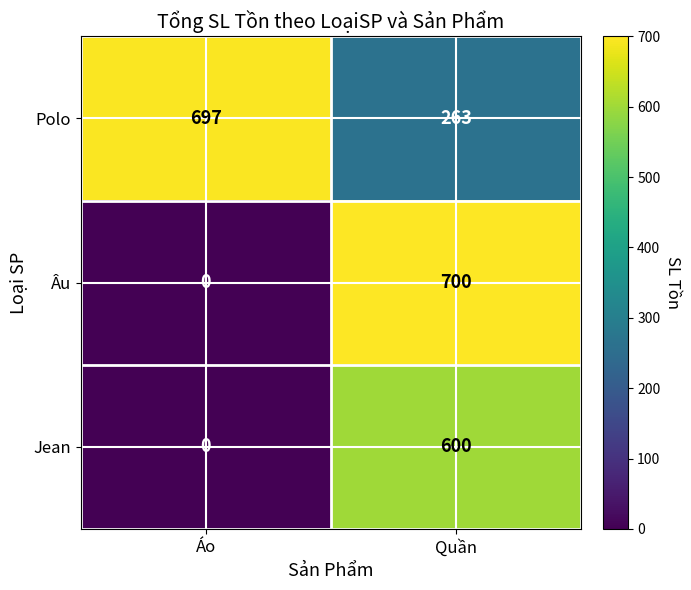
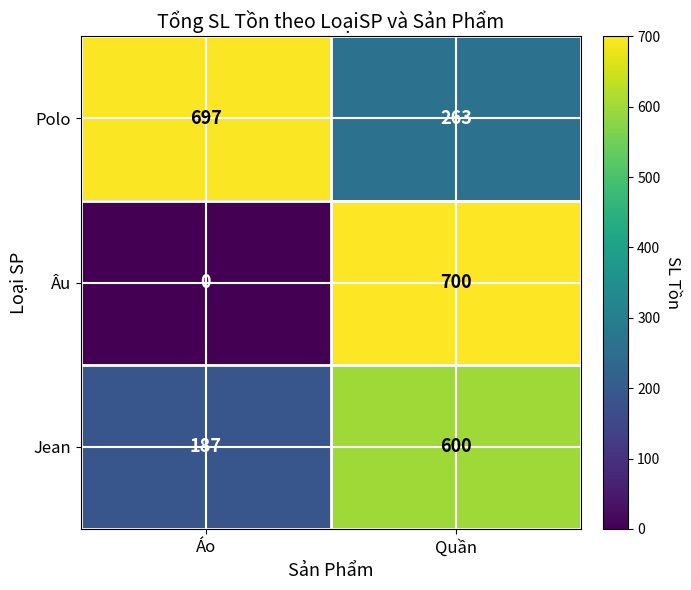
  {
    "Polo": {
      "Áo": 697,
      "Quần": 263
    },
    "Âu": {
      "Áo": 0,
      "Quần": 700
    },
    "Jean": {
-     "Áo": 0,
+     "Áo": 187,
      "Quần": 600
    }
  }
